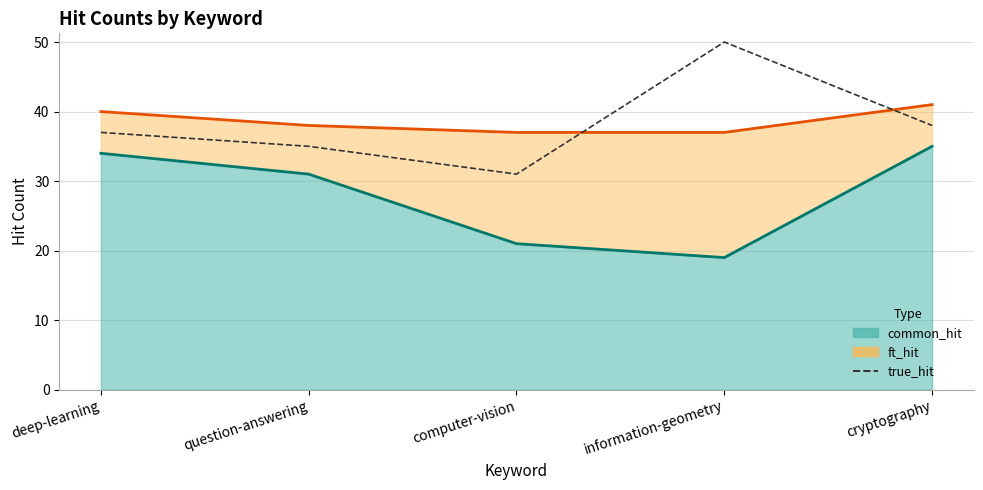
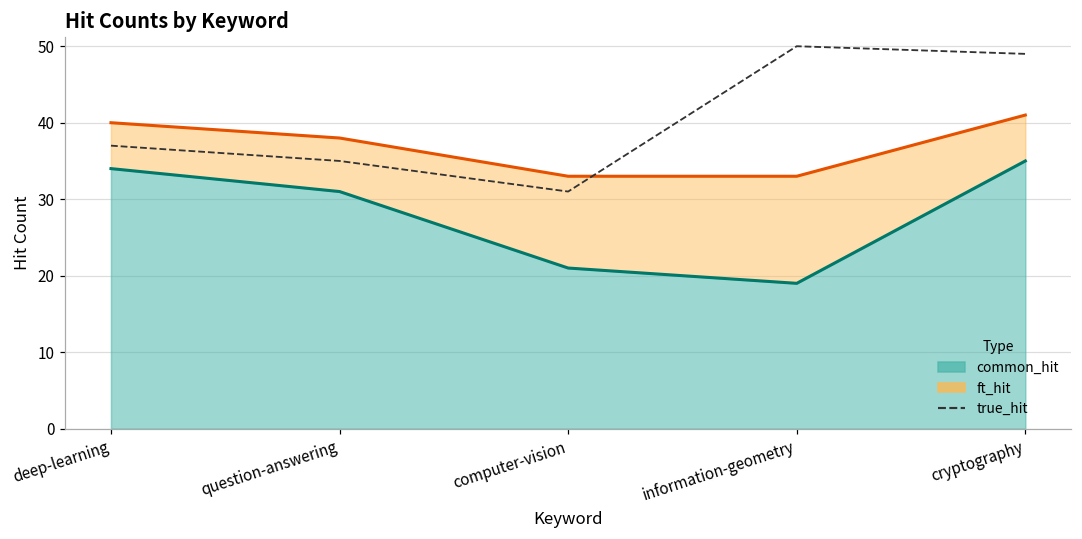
  {
    "ft_hit": {
      "deep-learning": 40,
      "question-answering": 38,
-     "computer-vision": 37,
-     "information-geometry": 37,
+     "computer-vision": 33,
+     "information-geometry": 33,
      "cryptography": 41
    },
    "common_hit": {
      "deep-learning": 34,
      "question-answering": 31,
      "computer-vision": 21,
      "information-geometry": 19,
      "cryptography": 35
    },
    "true_hit": {
      "deep-learning": 37,
      "question-answering": 35,
      "computer-vision": 31,
      "information-geometry": 50,
-     "cryptography": 38
+     "cryptography": 49
    }
  }
